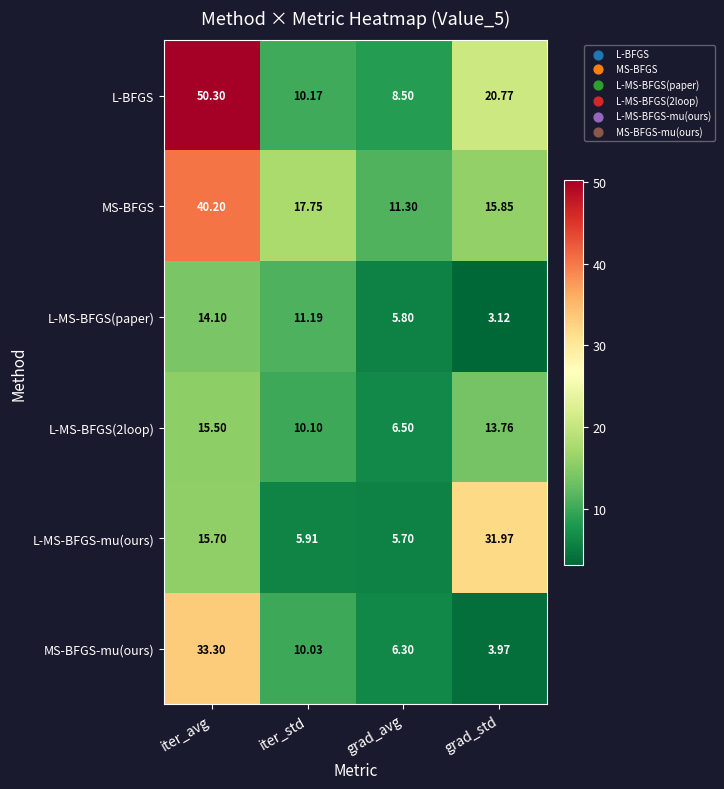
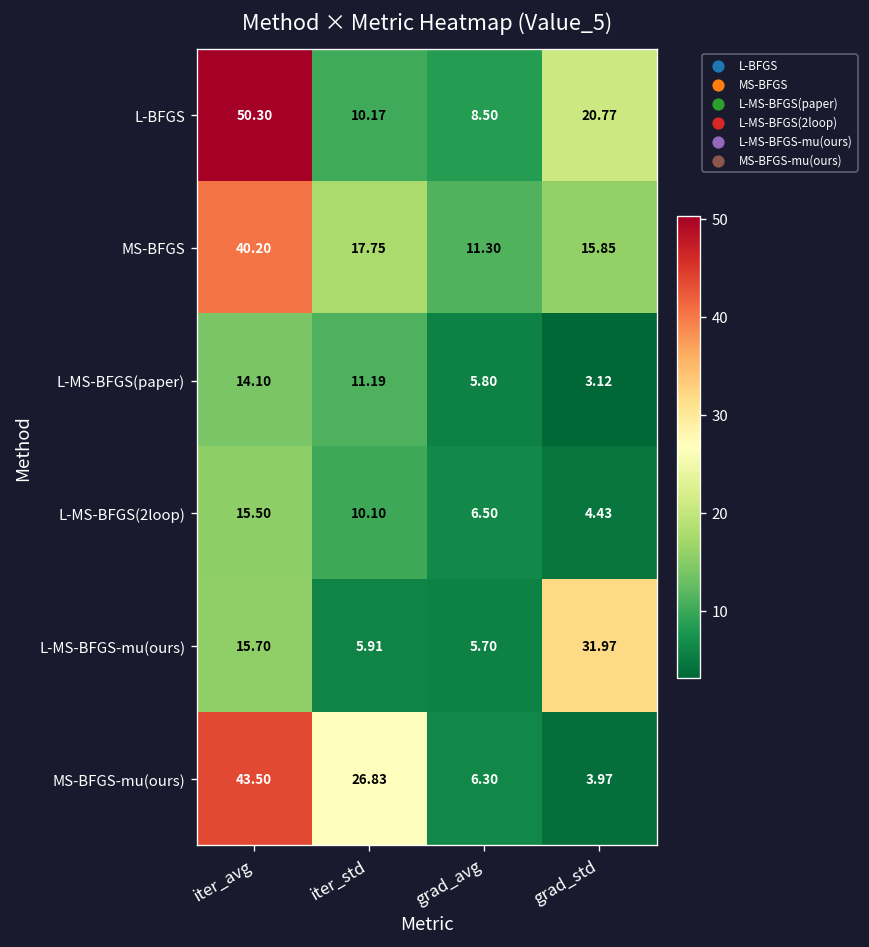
  {
    "L-BFGS": {
      "iter_avg": 50.30,
      "iter_std": 10.17,
      "grad_avg": 8.50,
      "grad_std": 20.77
    },
    "MS-BFGS": {
      "iter_avg": 40.20,
      "iter_std": 17.75,
      "grad_avg": 11.30,
      "grad_std": 15.85
    },
    "L-MS-BFGS(paper)": {
      "iter_avg": 14.10,
      "iter_std": 11.19,
      "grad_avg": 5.80,
      "grad_std": 3.12
    },
    "L-MS-BFGS(2loop)": {
      "iter_avg": 15.50,
      "iter_std": 10.10,
      "grad_avg": 6.50,
-     "grad_std": 13.76
+     "grad_std": 4.43
    },
    "L-MS-BFGS-mu(ours)": {
      "iter_avg": 15.70,
      "iter_std": 5.91,
      "grad_avg": 5.70,
      "grad_std": 31.97
    },
    "MS-BFGS-mu(ours)": {
-     "iter_avg": 33.30,
-     "iter_std": 10.03,
+     "iter_avg": 43.50,
+     "iter_std": 26.83,
      "grad_avg": 6.30,
      "grad_std": 3.97
    }
  }
